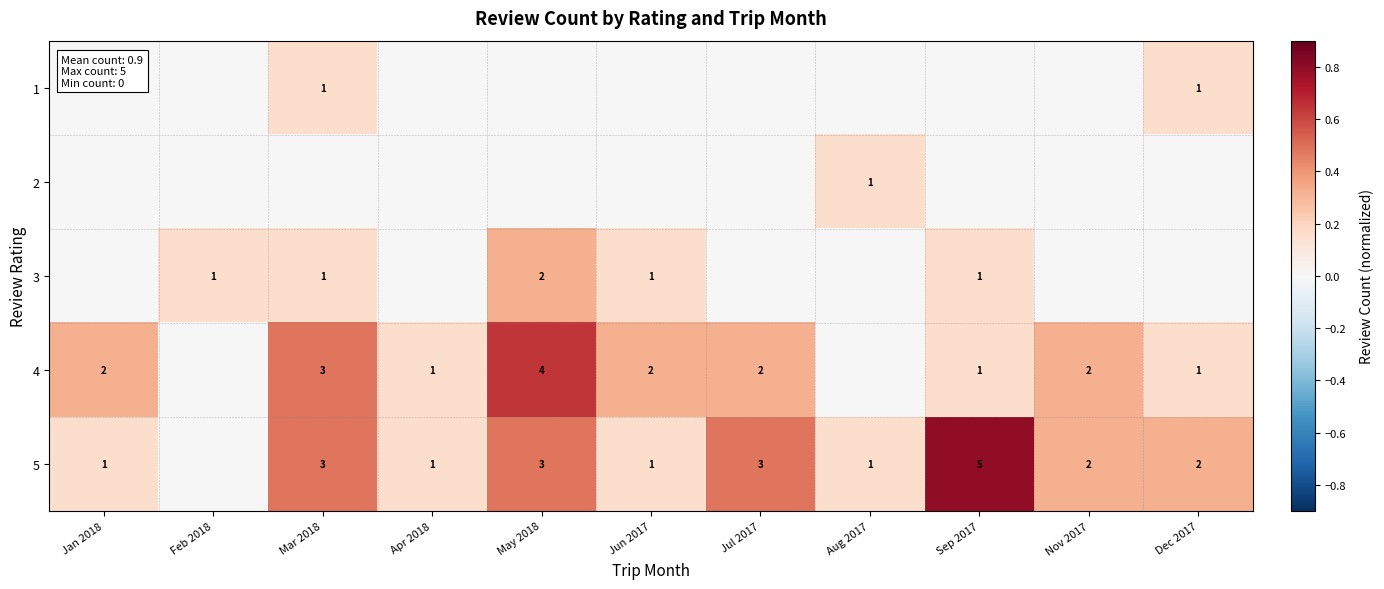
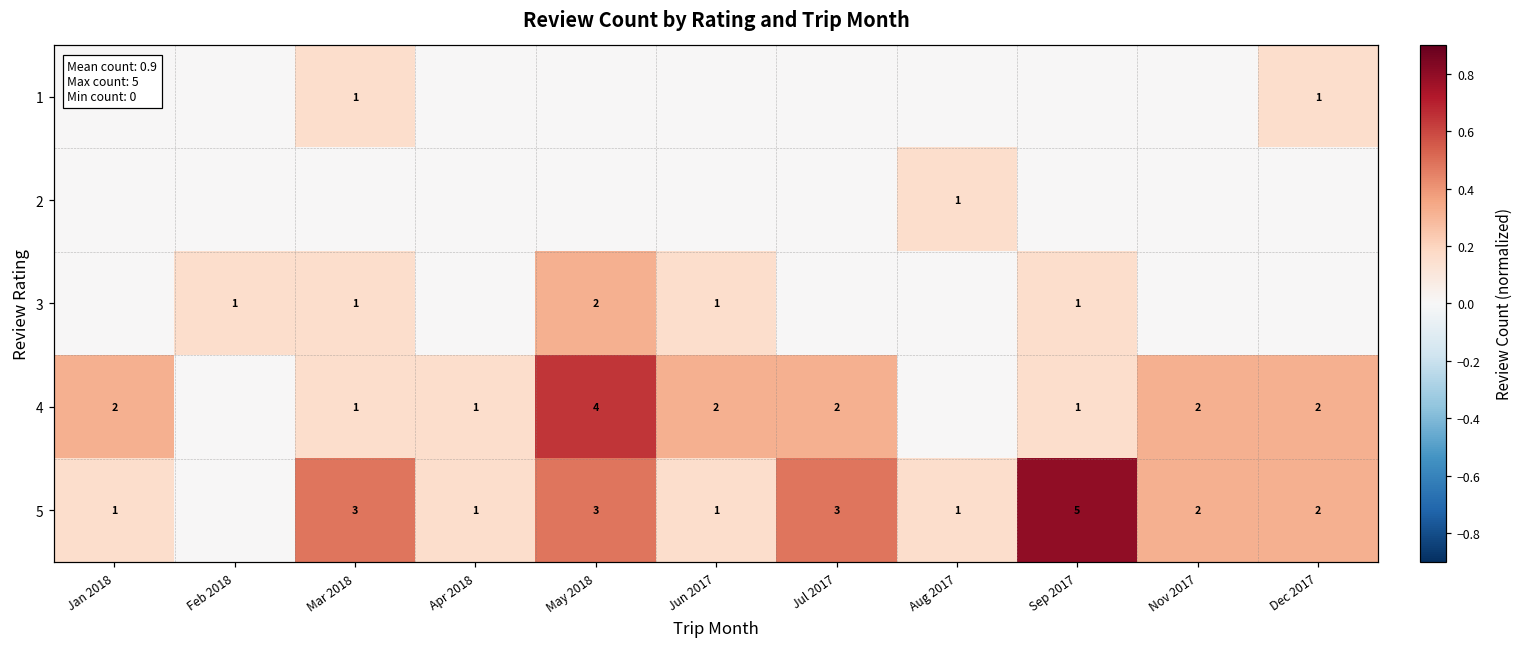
  {
    "1": {
      "Mar 2018": 1,
      "Dec 2017": 1
    },
    "2": {
      "Aug 2017": 1
    },
    "3": {
      "Feb 2018": 1,
      "Mar 2018": 1,
      "May 2018": 2,
      "Jun 2017": 1,
      "Sep 2017": 1
    },
    "4": {
      "Jan 2018": 2,
-     "Mar 2018": 3,
+     "Mar 2018": 1,
      "Apr 2018": 1,
      "May 2018": 4,
      "Jun 2017": 2,
      "Jul 2017": 2,
      "Sep 2017": 1,
      "Nov 2017": 2,
-     "Dec 2017": 1
+     "Dec 2017": 2
    },
    "5": {
      "Jan 2018": 1,
      "Mar 2018": 3,
      "Apr 2018": 1,
      "May 2018": 3,
      "Jun 2017": 1,
      "Jul 2017": 3,
      "Aug 2017": 1,
      "Sep 2017": 5,
      "Nov 2017": 2,
      "Dec 2017": 2
    }
  }
